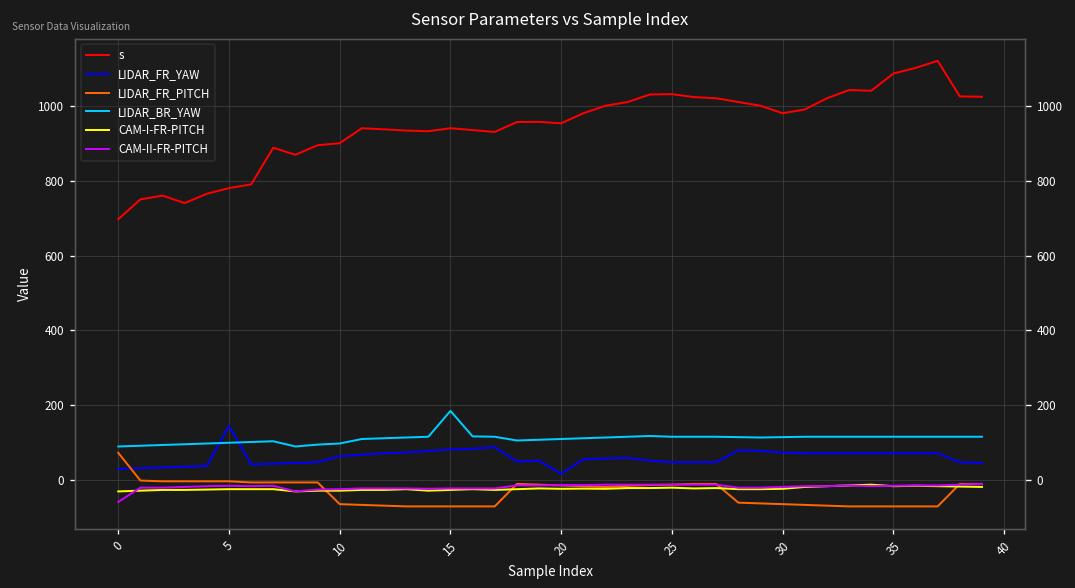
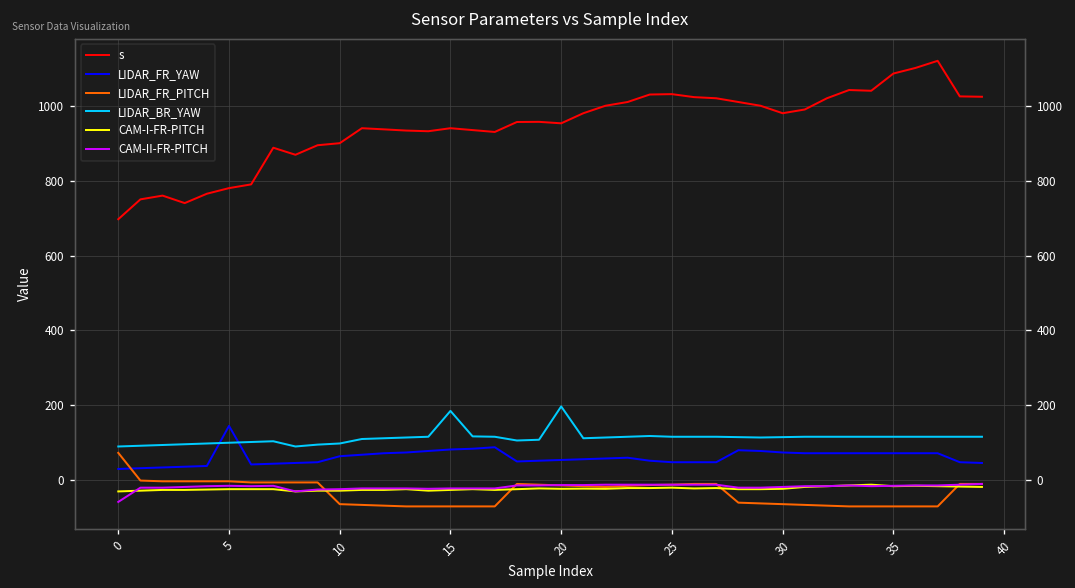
  {
    "s": {
      "0": 700,
      "5": 780,
      "10": 900,
      "15": 940,
      "20": 950,
      "25": 1030,
      "30": 980,
      "35": 1090
    },
    "LIDAR_FR_YAW": {
      "0": 30,
      "5": 150,
      "10": 60,
      "15": 80,
-     "20": 20,
+     "20": 50,
      "25": 50,
      "30": 70,
      "35": 70
    },
    "LIDAR_FR_PITCH": {
      "0": 70,
      "5": 0,
      "10": -60,
      "15": -70,
      "30": -60,
      "35": -70
    },
    "LIDAR_BR_YAW": {
      "0": 90,
      "5": 100,
      "10": 100,
      "15": 190,
-     "20": 110,
+     "20": 200,
      "25": 120,
      "30": 120,
      "35": 120
    },
    "CAM-I-FR-PITCH": {
      "0": -30,
      "5": -20,
      "20": -20
    },
    "CAM-II-FR-PITCH": {
      "0": -60,
      "5": -20
    }
  }
